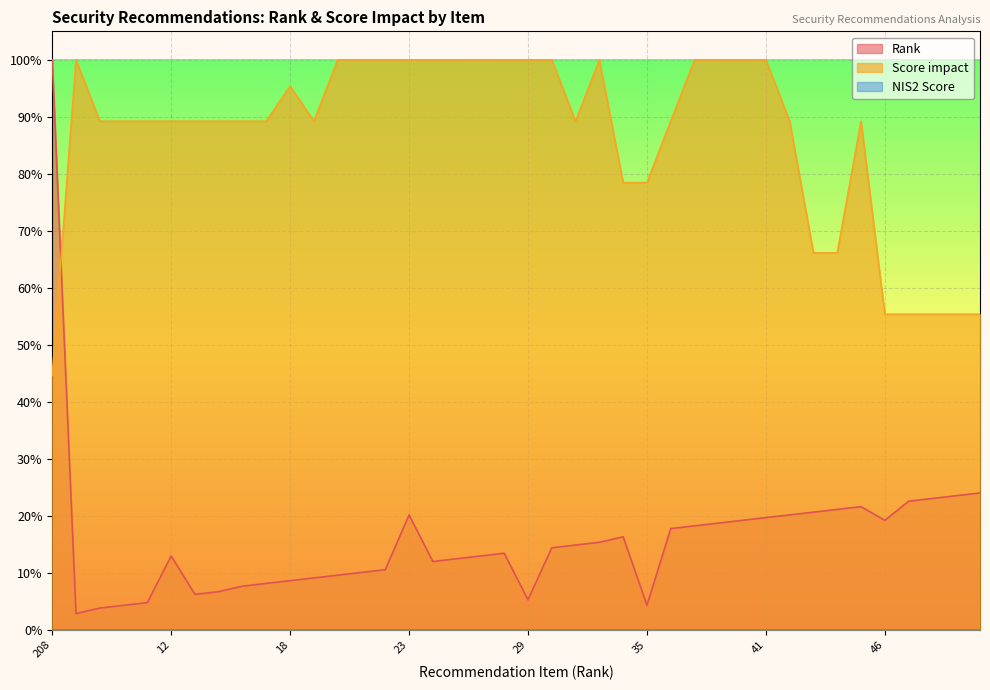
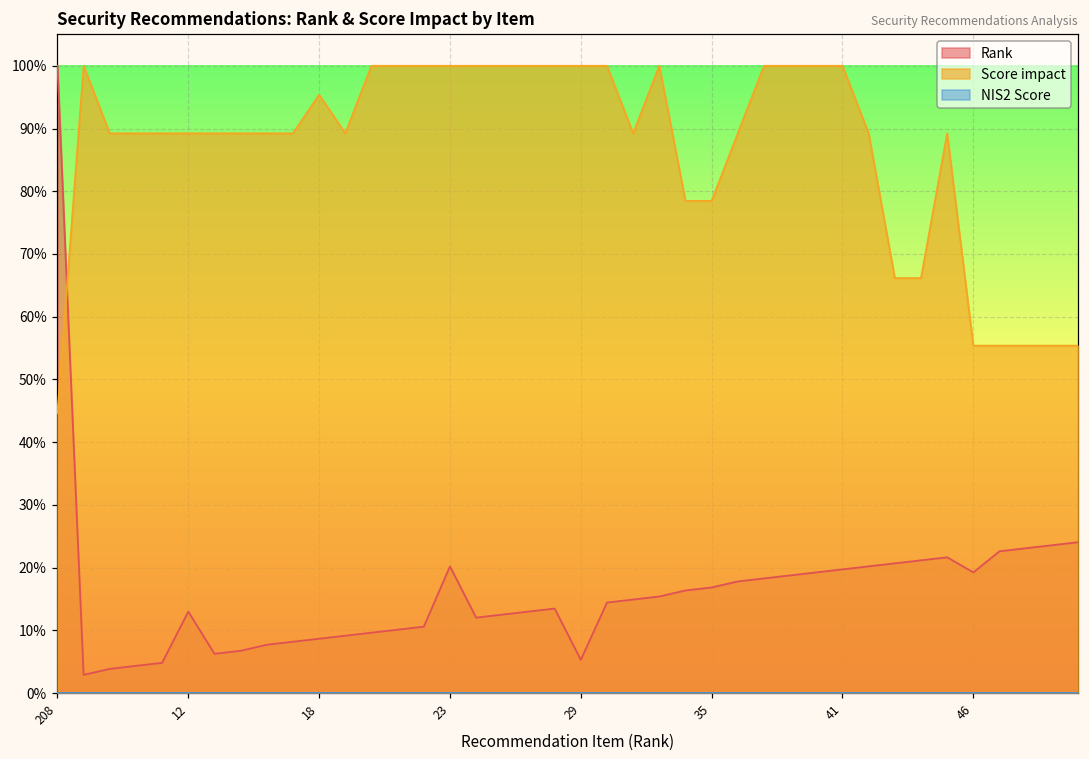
  {
    "Rank": {
      "208": "100%",
      "12": "13%",
      "18": "9%",
      "23": "20%",
      "29": "5%",
-     "35": "4%",
+     "35": "17%",
      "41": "20%",
      "46": "19%"
    },
    "Score impact": {
      "208": "45%",
      "12": "89%",
      "18": "95%",
      "23": "100%",
      "29": "100%",
      "35": "78%",
      "41": "100%",
      "46": "55%"
    },
    "NIS2 Score": {
      "208": "0%",
      "12": "0%",
      "18": "0%",
      "23": "0%",
      "29": "0%",
      "35": "0%",
      "41": "0%",
      "46": "0%"
    }
  }
